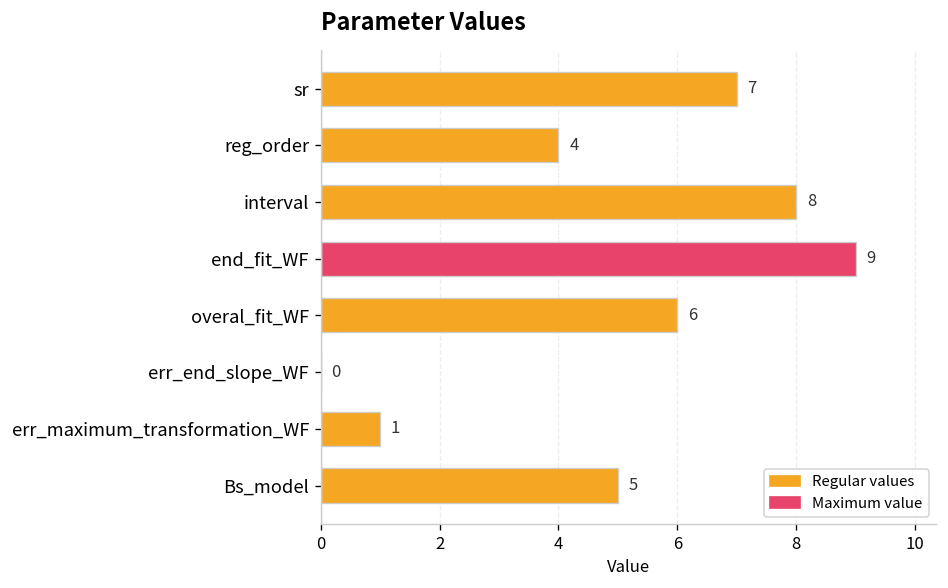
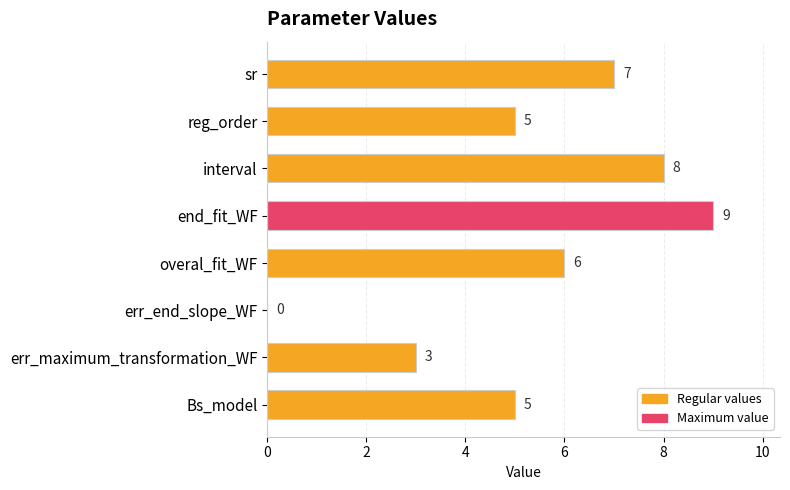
  {
    "sr": 7,
-   "reg_order": 4,
+   "reg_order": 5,
    "interval": 8,
    "end_fit_WF": 9,
    "overal_fit_WF": 6,
    "err_end_slope_WF": 0,
-   "err_maximum_transformation_WF": 1,
+   "err_maximum_transformation_WF": 3,
    "Bs_model": 5
  }
